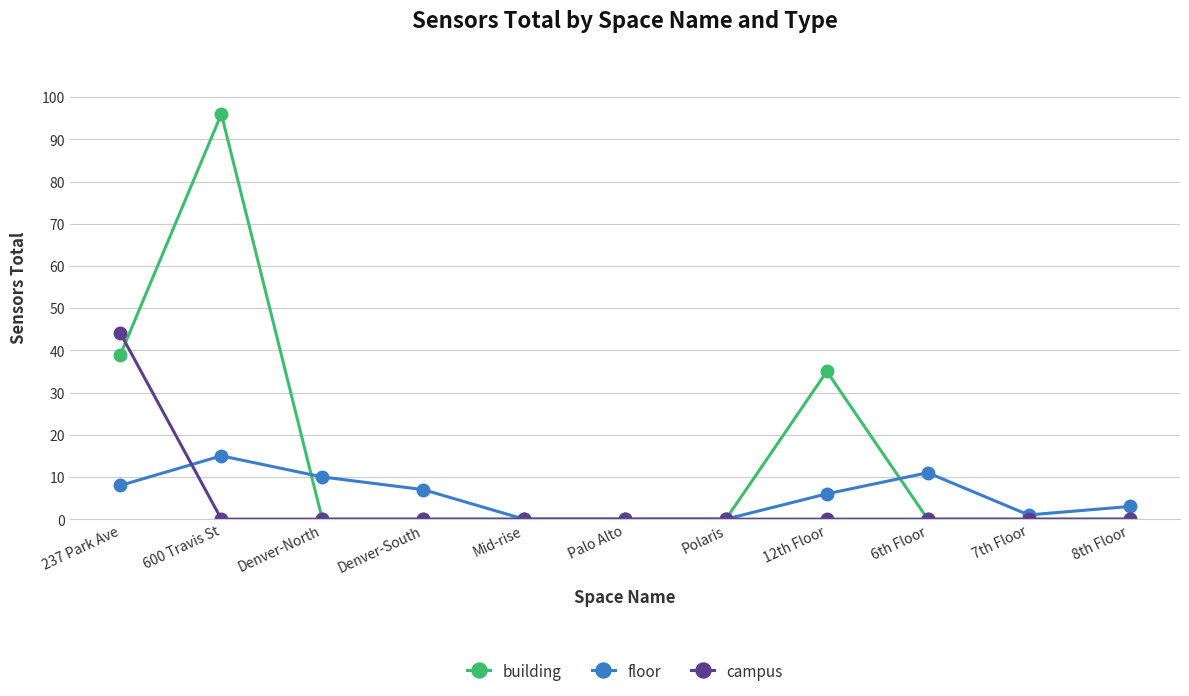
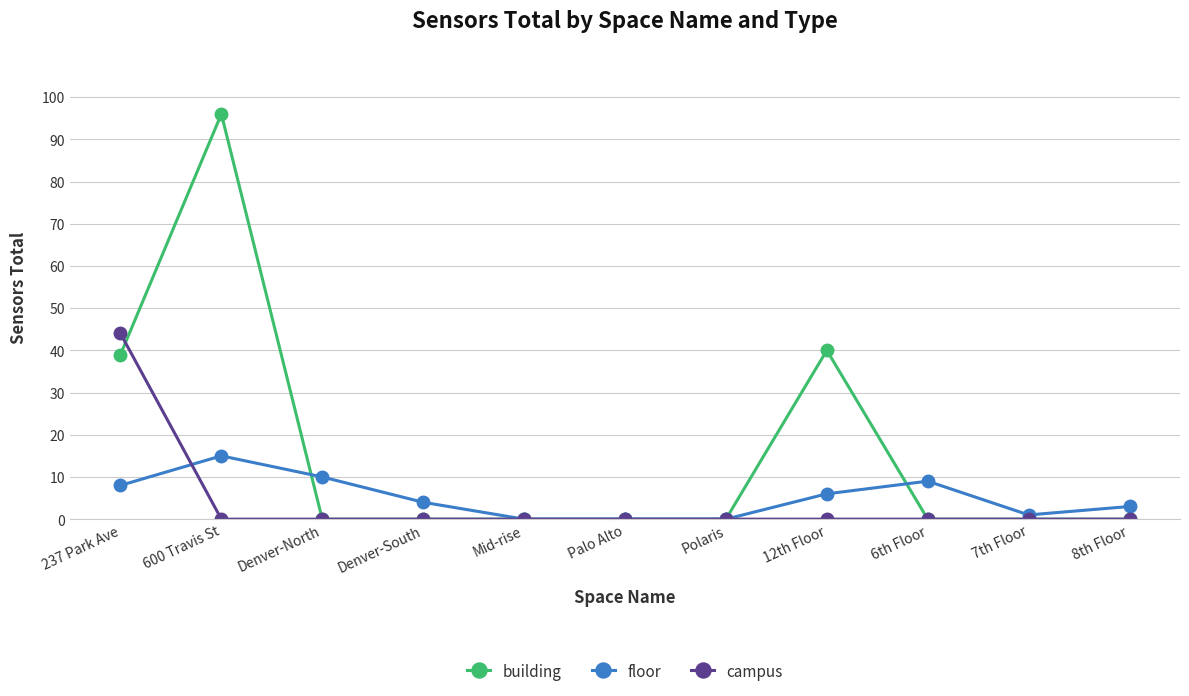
  {
    "building": {
      "237 Park Ave": 39,
      "600 Travis St": 96,
-     "12th Floor": 35
+     "12th Floor": 40
    },
    "floor": {
      "237 Park Ave": 8,
      "600 Travis St": 15,
      "Denver-North": 10,
-     "Denver-South": 7,
+     "Denver-South": 4,
      "12th Floor": 6,
-     "6th Floor": 11,
+     "6th Floor": 9,
      "7th Floor": 1,
      "8th Floor": 3
    },
    "campus": {
      "237 Park Ave": 44,
      "600 Travis St": 0,
      "12th Floor": 0
    }
  }
